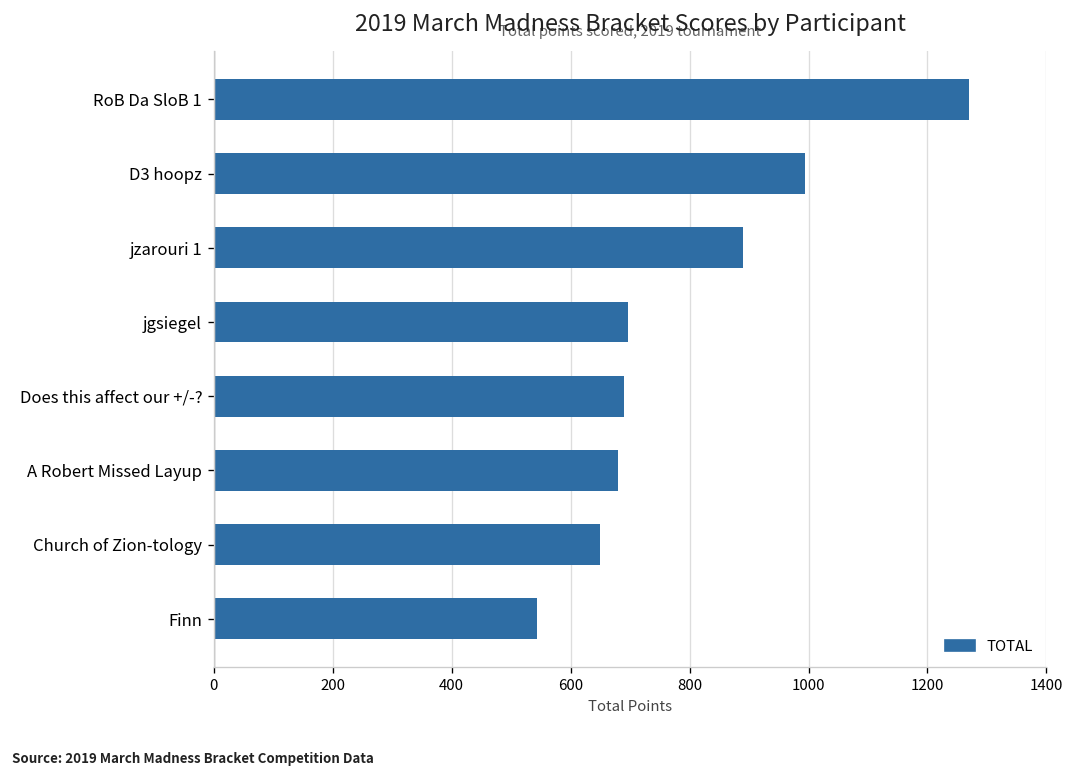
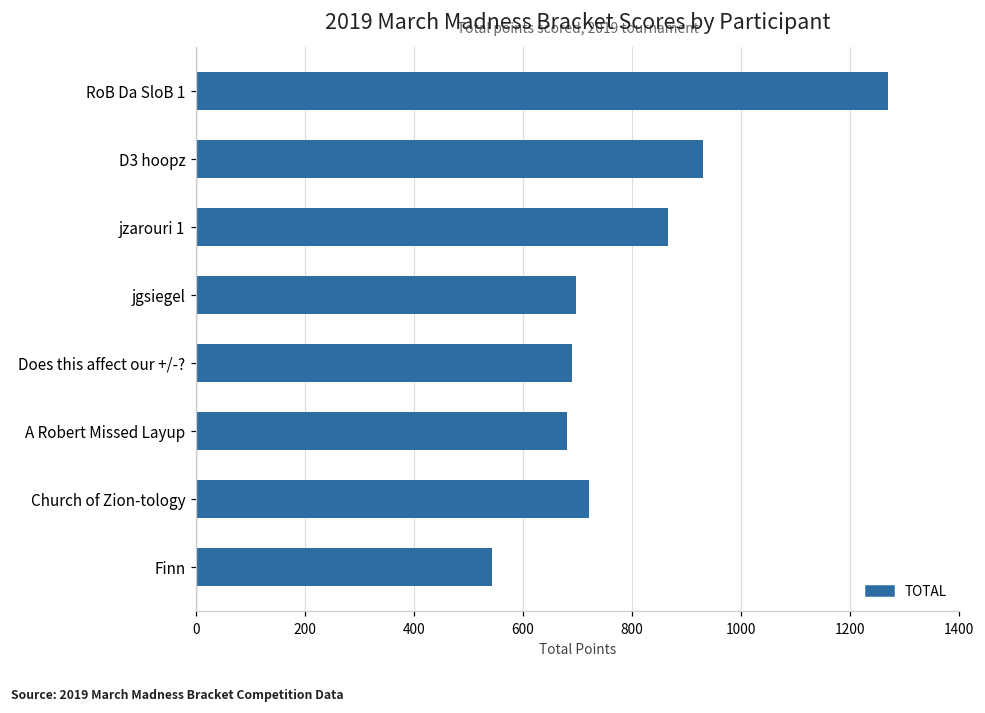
  {
    "RoB Da SloB 1": 1270,
-   "D3 hoopz": 990,
-   "jzarouri 1": 890,
+   "D3 hoopz": 930,
+   "jzarouri 1": 870,
    "jgsiegel": 700,
    "Does this affect our +/-?": 690,
    "A Robert Missed Layup": 680,
-   "Church of Zion-tology": 650,
+   "Church of Zion-tology": 720,
    "Finn": 540
  }
